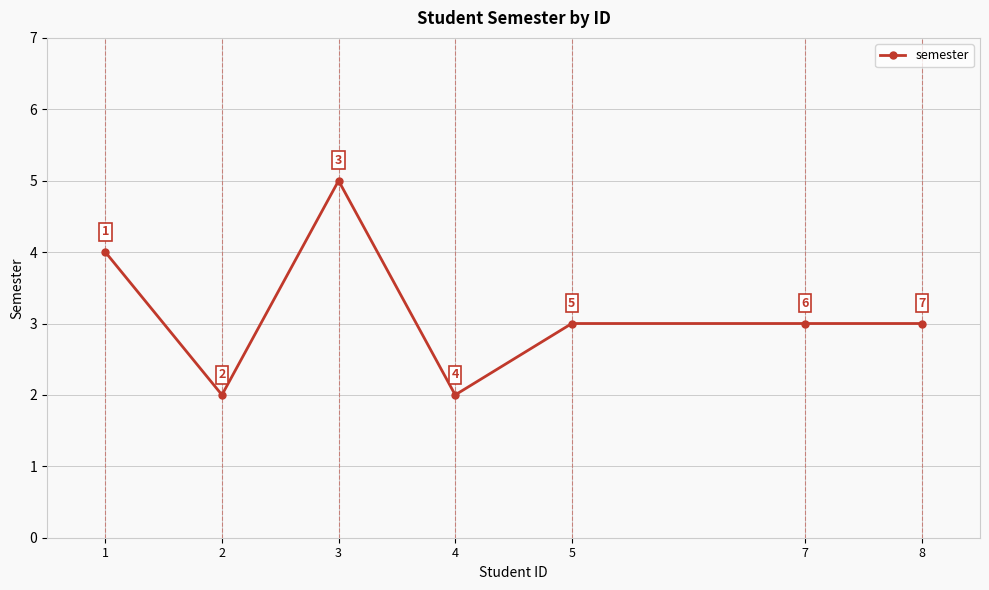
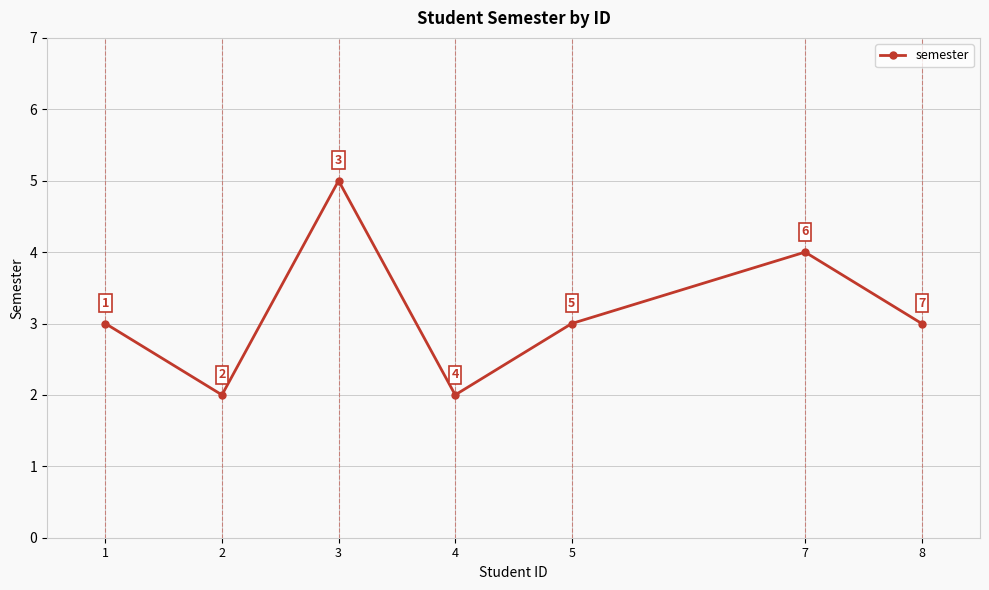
  {
-   "1": 4,
-   "7": 3
+   "1": 3,
+   "7": 4
  }
